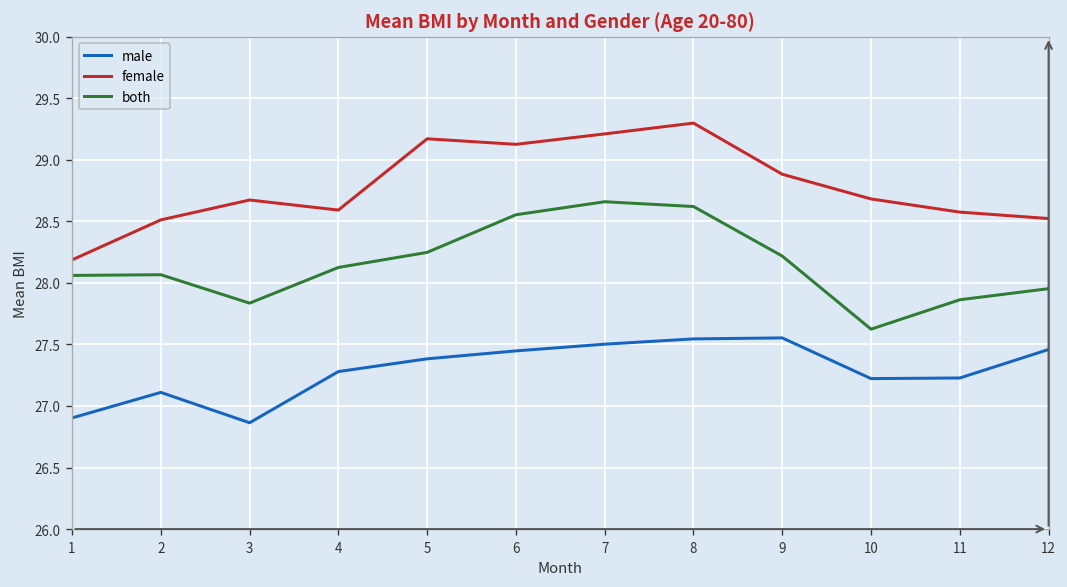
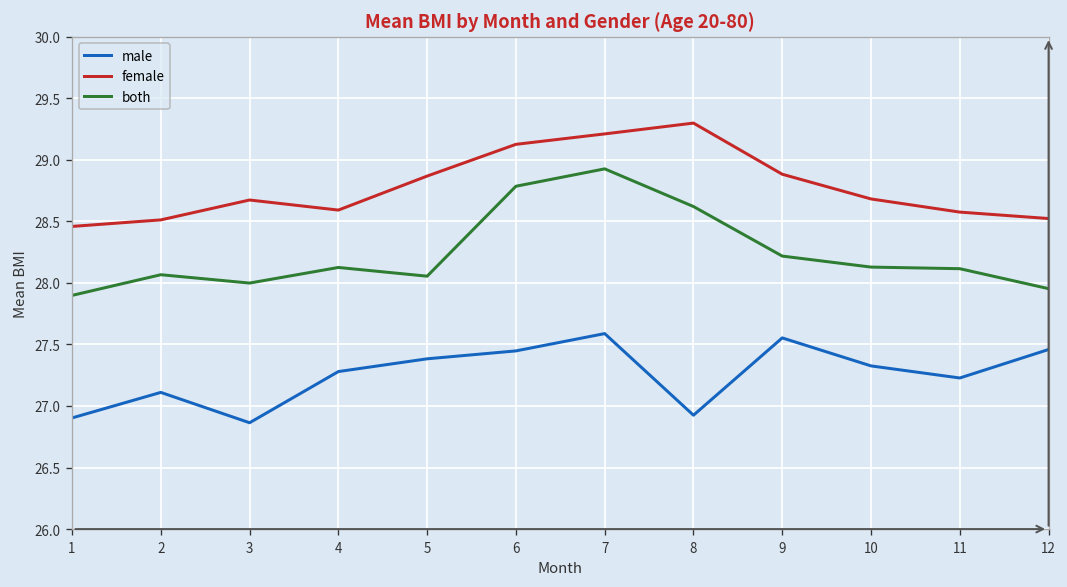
  {
    "male": {
      "1": 26.90,
      "2": 27.11,
      "3": 26.86,
      "4": 27.28,
      "5": 27.38,
      "6": 27.45,
-     "7": 27.50,
-     "8": 27.54,
+     "7": 27.59,
+     "8": 26.92,
      "9": 27.55,
-     "10": 27.22,
+     "10": 27.33,
      "11": 27.23,
      "12": 27.46
    },
    "female": {
-     "1": 28.19,
+     "1": 28.46,
      "2": 28.51,
      "3": 28.67,
      "4": 28.59,
-     "5": 29.17,
+     "5": 28.87,
      "6": 29.13,
      "7": 29.21,
      "8": 29.30,
      "9": 28.88,
      "10": 28.68,
      "11": 28.57,
      "12": 28.52
    },
    "both": {
-     "1": 28.06,
+     "1": 27.90,
      "2": 28.07,
-     "3": 27.84,
+     "3": 28.00,
      "4": 28.13,
-     "5": 28.25,
-     "6": 28.55,
-     "7": 28.66,
+     "5": 28.05,
+     "6": 28.78,
+     "7": 28.93,
      "8": 28.62,
      "9": 28.22,
-     "10": 27.62,
-     "11": 27.86,
+     "10": 28.13,
+     "11": 28.12,
      "12": 27.95
    }
  }
